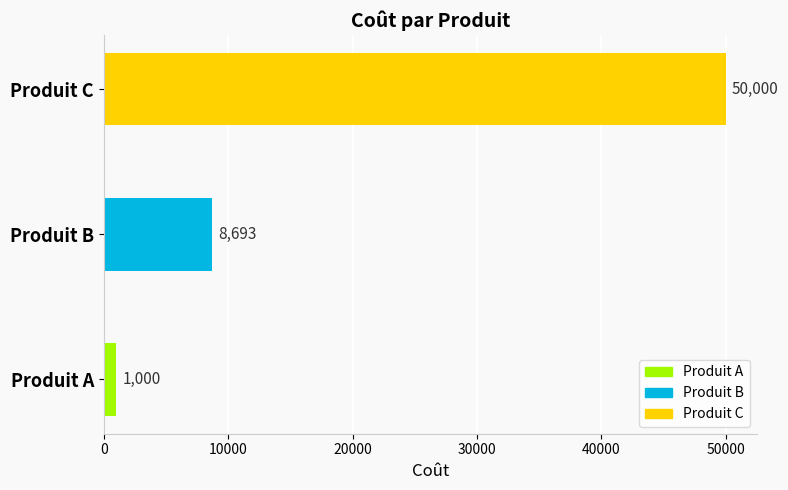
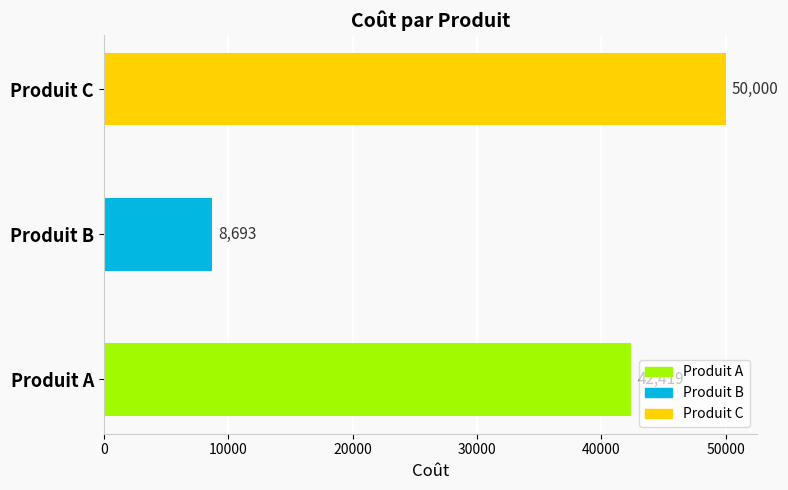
  {
-   "Produit A": 1000
+   "Produit A": 42400
  }
